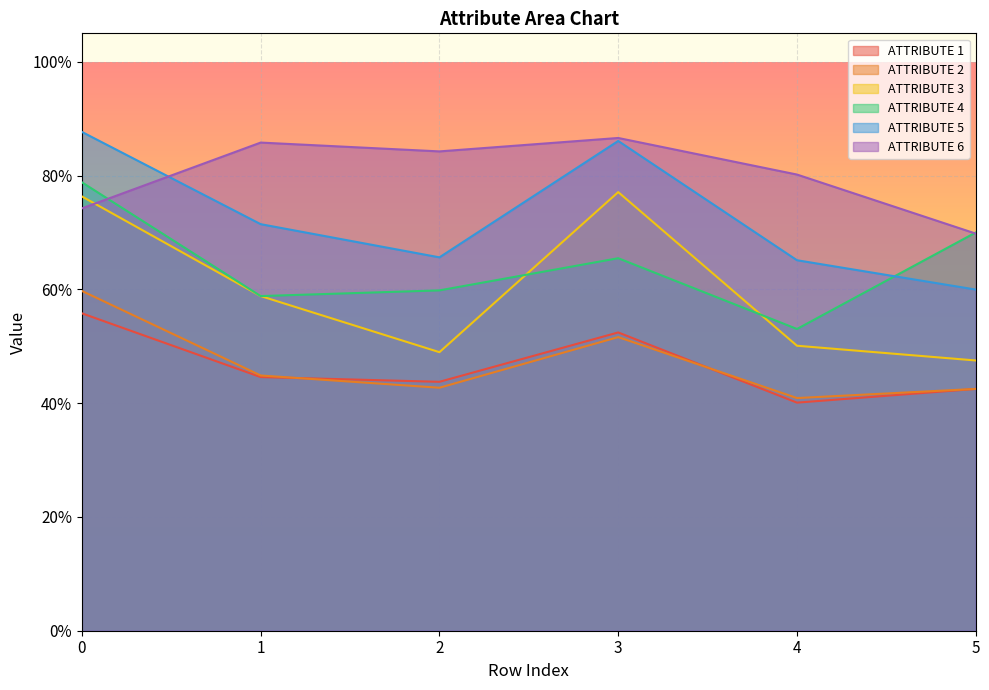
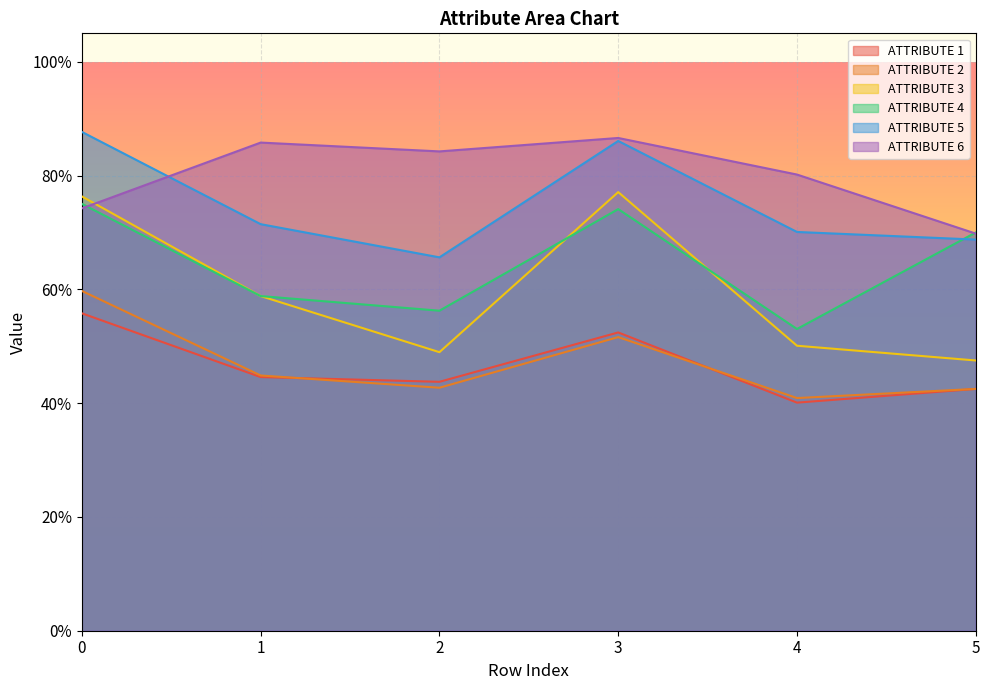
  {
    "ATTRIBUTE 4": {
-     "0": "79%",
-     "2": "60%",
-     "3": "65%",
+     "0": "75%",
+     "2": "56%",
+     "3": "74%",
      "4": "53%"
    },
    "ATTRIBUTE 5": {
      "0": "88%",
      "1": "71%",
      "2": "66%",
      "3": "86%",
-     "4": "65%",
-     "5": "60%"
+     "4": "70%",
+     "5": "69%"
    },
    "ATTRIBUTE 6": {
      "0": "74%",
      "1": "86%",
      "2": "84%",
      "3": "87%",
      "4": "80%"
    }
  }
